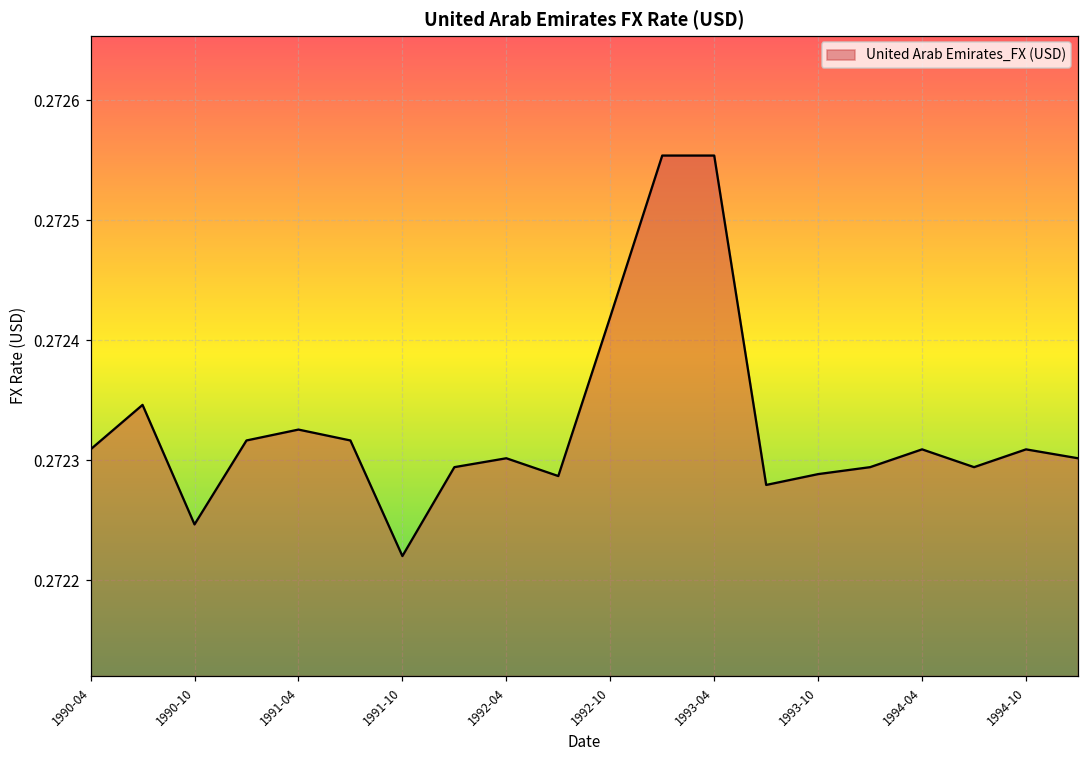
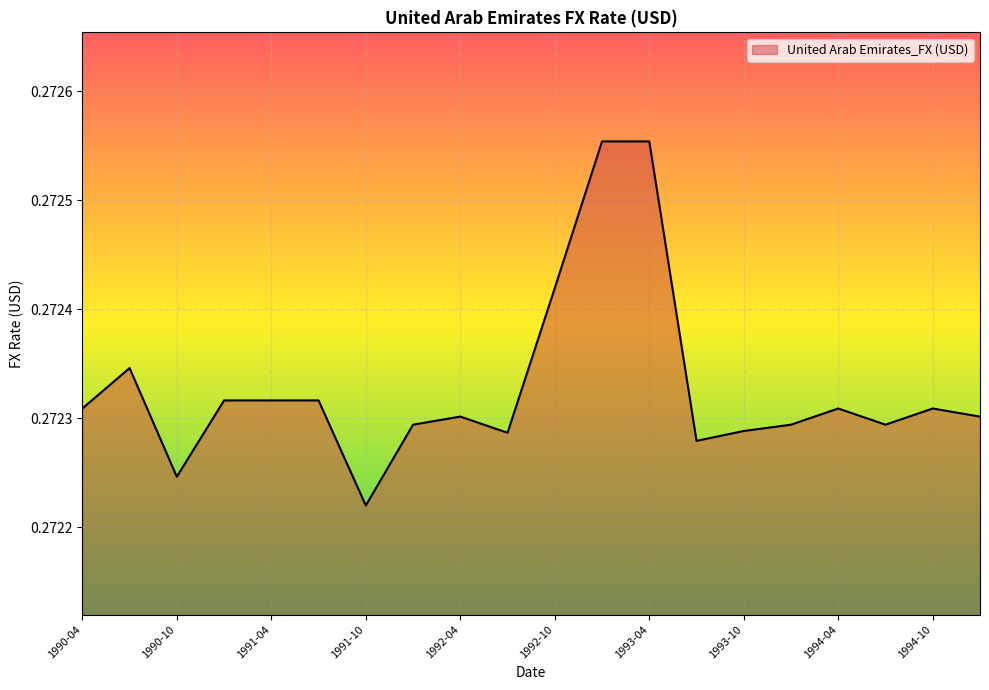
  {
    "1990-04": 0.272309,
    "1990-10": 0.272246,
-   "1991-04": 0.272325,
+   "1991-04": 0.272316,
    "1991-10": 0.272220,
    "1992-04": 0.272301,
    "1992-10": 0.272419,
    "1993-04": 0.272554,
    "1993-10": 0.272288,
    "1994-04": 0.272309,
    "1994-10": 0.272309
  }
